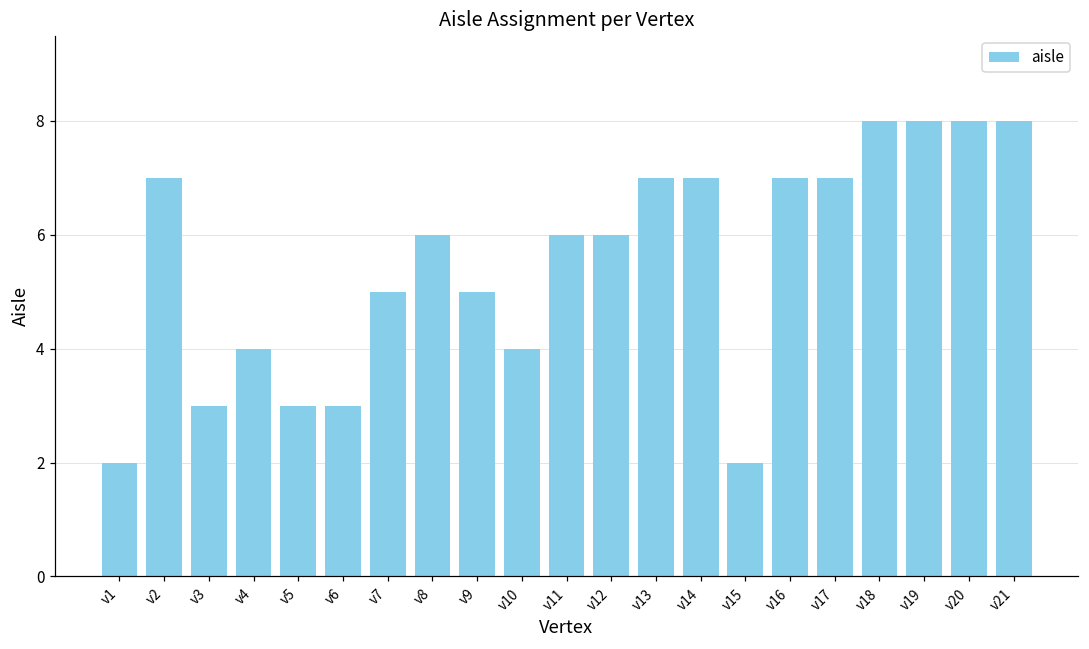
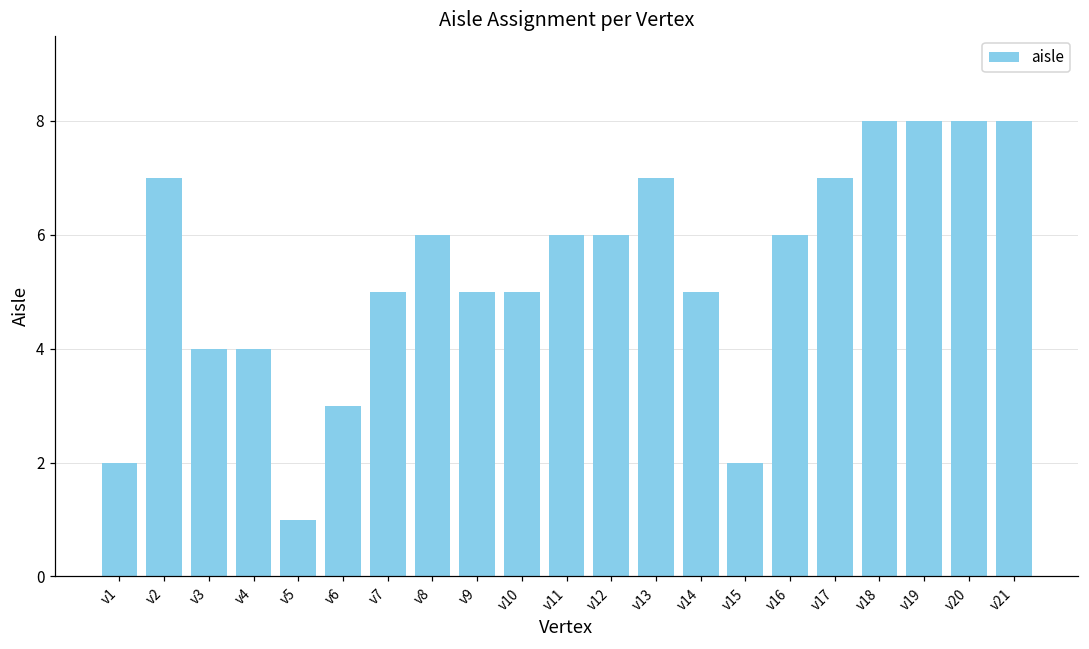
  {
    "v1": 2,
    "v2": 7,
-   "v3": 3,
+   "v3": 4,
    "v4": 4,
-   "v5": 3,
+   "v5": 1,
    "v6": 3,
    "v7": 5,
    "v8": 6,
    "v9": 5,
-   "v10": 4,
+   "v10": 5,
    "v11": 6,
    "v12": 6,
    "v13": 7,
-   "v14": 7,
+   "v14": 5,
    "v15": 2,
-   "v16": 7,
+   "v16": 6,
    "v17": 7,
    "v18": 8,
    "v19": 8,
    "v20": 8,
    "v21": 8
  }
